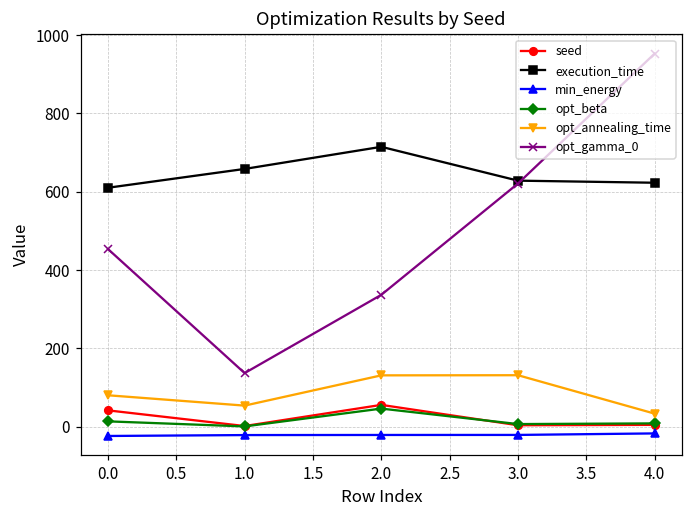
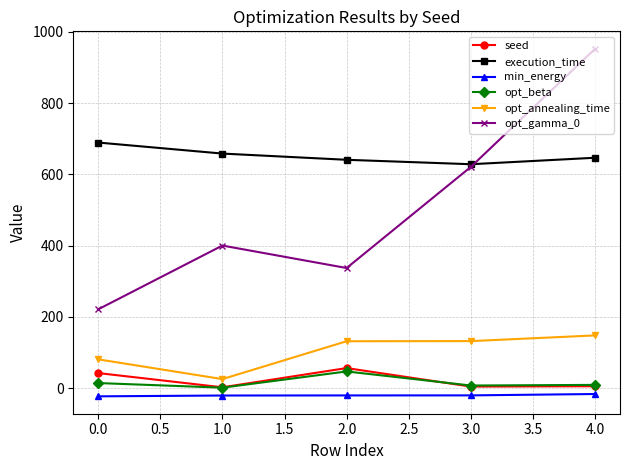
  {
    "seed": {
      "0.0": 40,
      "2.0": 60
    },
    "execution_time": {
-     "0.0": 610,
+     "0.0": 690,
      "1.0": 660,
-     "2.0": 710,
+     "2.0": 640,
      "3.0": 630,
-     "4.0": 620
+     "4.0": 650
    },
    "min_energy": {
      "0.0": -20,
      "1.0": -20,
      "2.0": -20,
      "3.0": -20,
      "4.0": -20
    },
    "opt_beta": {
      "0.0": 10,
      "2.0": 50
    },
    "opt_annealing_time": {
      "0.0": 80,
-     "1.0": 50,
+     "1.0": 30,
      "2.0": 130,
      "3.0": 130,
-     "4.0": 30
+     "4.0": 150
    },
    "opt_gamma_0": {
-     "0.0": 450,
-     "1.0": 140,
+     "0.0": 220,
+     "1.0": 400,
      "2.0": 340,
      "3.0": 620
    }
  }
